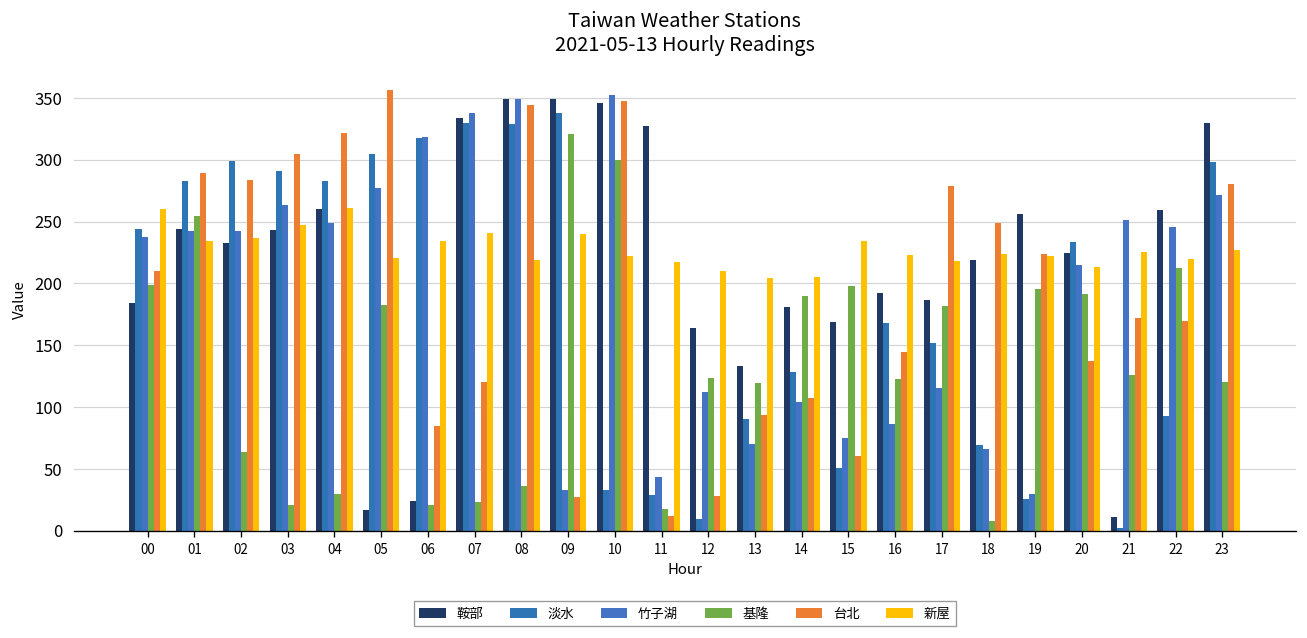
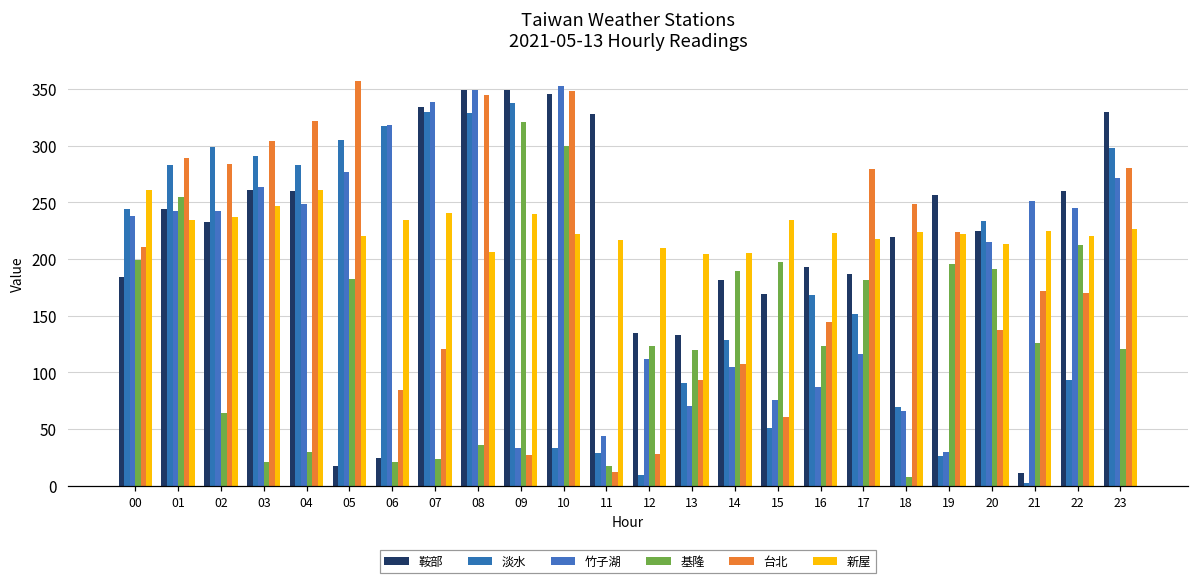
  {
    "鞍部": {
      "00": 184,
      "01": 244,
      "02": 233,
-     "03": 243,
+     "03": 261,
      "04": 260,
      "05": 17,
      "06": 24,
      "07": 334,
      "08": 349,
      "09": 349,
      "10": 346,
      "11": 328,
-     "12": 164,
+     "12": 134,
      "13": 133,
      "14": 181,
      "15": 169,
      "16": 193,
      "17": 187,
      "18": 219,
      "19": 257,
      "20": 225,
      "21": 11,
      "22": 260,
      "23": 330
    },
    "基隆": {
      "00": 199,
      "01": 255,
      "02": 64,
      "03": 21,
      "04": 30,
      "05": 183,
      "06": 21,
      "07": 23,
      "08": 36,
      "09": 321,
      "10": 300,
      "11": 17,
      "12": 123,
      "13": 120,
      "14": 190,
      "15": 198,
      "16": 123,
      "17": 182,
      "18": 8,
      "19": 196,
      "20": 191,
      "21": 126,
      "22": 213,
      "23": 120
    },
    "台北": {
      "00": 210,
      "01": 289,
      "02": 284,
      "03": 305,
      "04": 321,
      "05": 357,
      "06": 85,
      "07": 120,
      "08": 344,
      "09": 27,
      "10": 348,
      "11": 12,
      "12": 28,
      "13": 94,
      "14": 108,
      "15": 61,
      "16": 144,
      "17": 279,
      "18": 249,
      "19": 224,
      "20": 138,
      "21": 172,
      "22": 170,
      "23": 280
    },
    "新屋": {
      "00": 261,
      "01": 234,
      "02": 237,
      "03": 247,
      "04": 261,
      "05": 221,
      "06": 234,
      "07": 241,
-     "08": 219,
+     "08": 206,
      "09": 240,
      "10": 222,
      "11": 217,
      "12": 210,
      "13": 204,
      "14": 205,
      "15": 234,
      "16": 223,
      "17": 218,
      "18": 224,
      "19": 222,
      "20": 213,
      "21": 225,
      "22": 220,
      "23": 227
    }
  }
